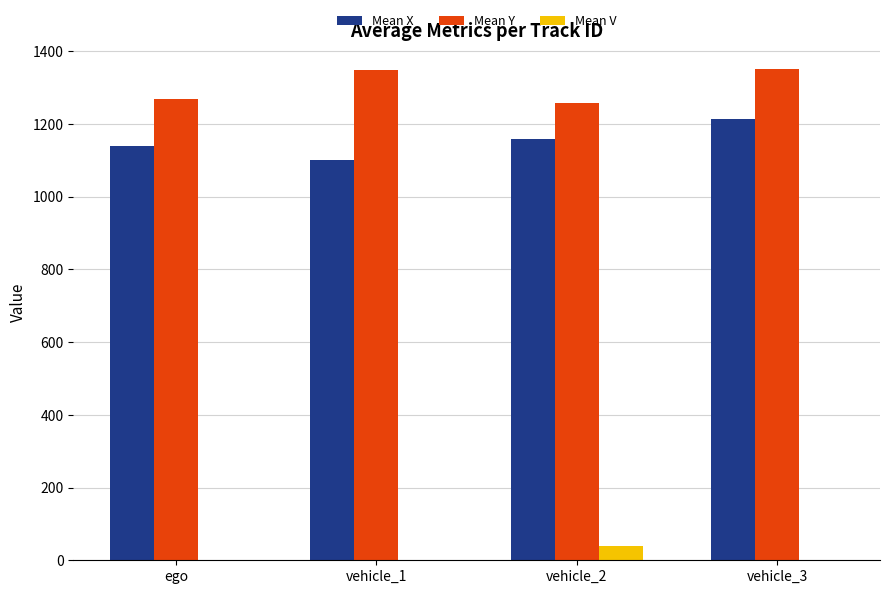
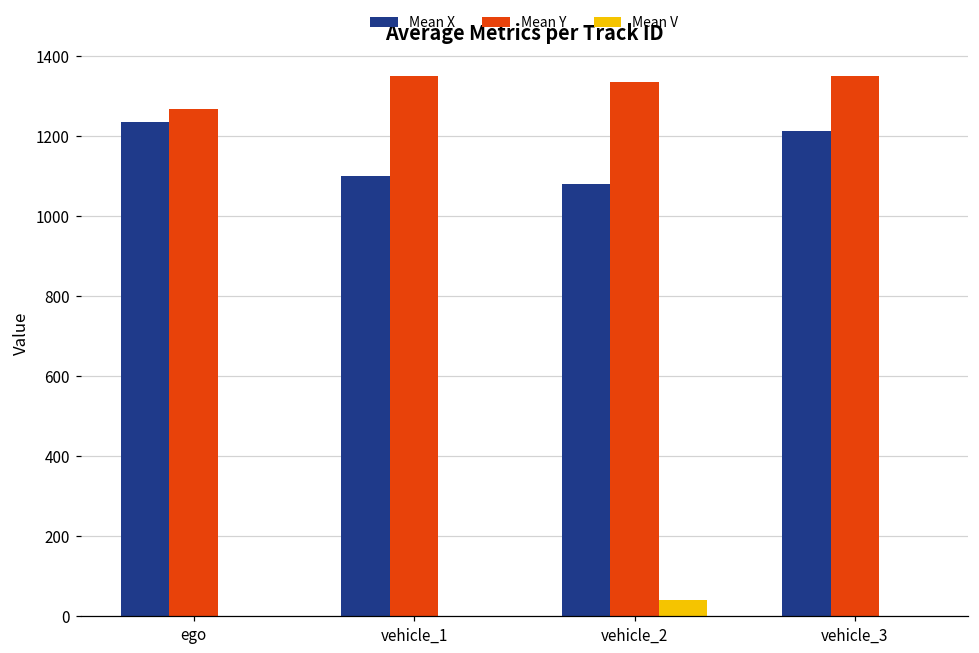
  {
    "Mean X": {
-     "ego": 1140,
+     "ego": 1230,
      "vehicle_1": 1100,
-     "vehicle_2": 1160,
+     "vehicle_2": 1080,
      "vehicle_3": 1210
    },
    "Mean Y": {
      "ego": 1270,
      "vehicle_1": 1350,
-     "vehicle_2": 1260,
+     "vehicle_2": 1330,
      "vehicle_3": 1350
    },
    "Mean V": {
      "ego": 0,
      "vehicle_1": 0,
      "vehicle_2": 40,
      "vehicle_3": 0
    }
  }
